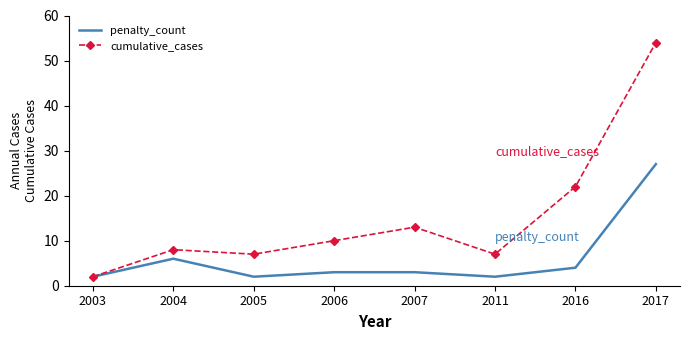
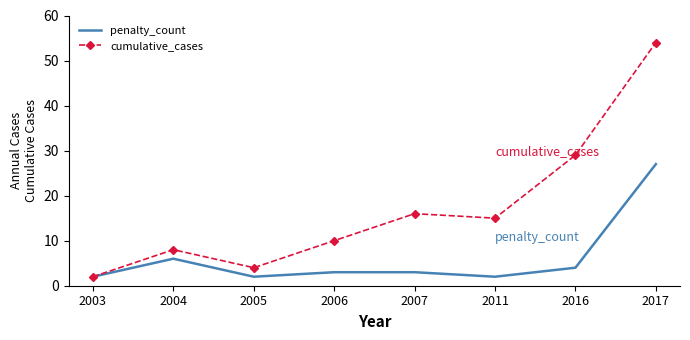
  {
    "penalty_count": {
      "2004": 6,
      "2005": 2,
      "2006": 3,
      "2007": 3,
      "2011": 2,
      "2016": 4,
      "2017": 27
    },
    "cumulative_cases": {
      "2004": 8,
-     "2005": 7,
+     "2005": 4,
      "2006": 10,
-     "2007": 13,
-     "2011": 7,
-     "2016": 22,
+     "2007": 16,
+     "2011": 15,
+     "2016": 29,
      "2017": 54
    }
  }
